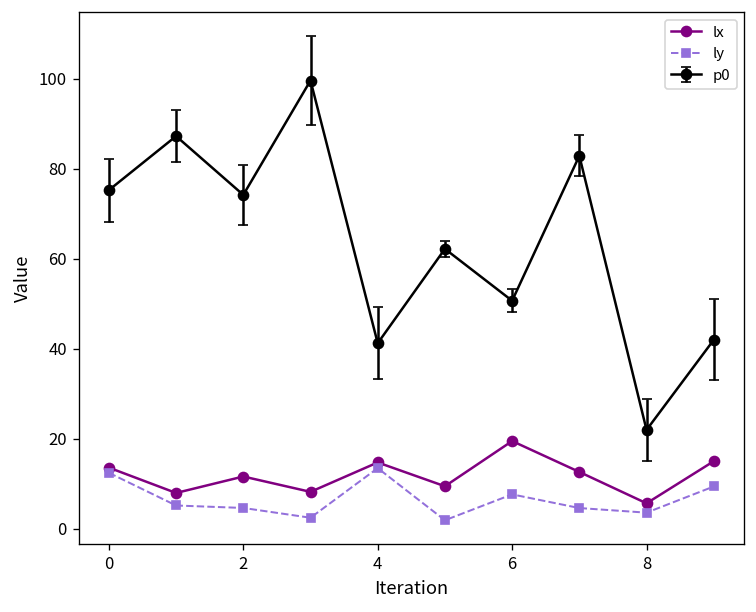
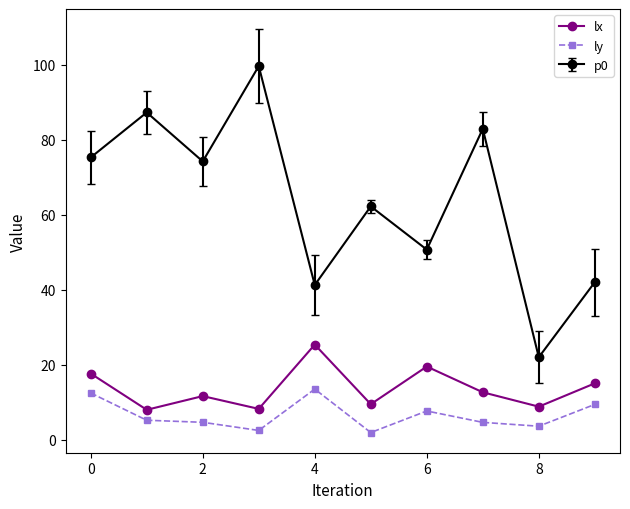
  {
    "lx": {
-     "0": 14,
+     "0": 18,
      "2": 12,
-     "4": 15,
+     "4": 25,
      "6": 19,
-     "8": 6
+     "8": 9
    },
    "ly": {
      "0": 12,
      "2": 5,
      "4": 13,
      "6": 8,
      "8": 4
    }
  }
